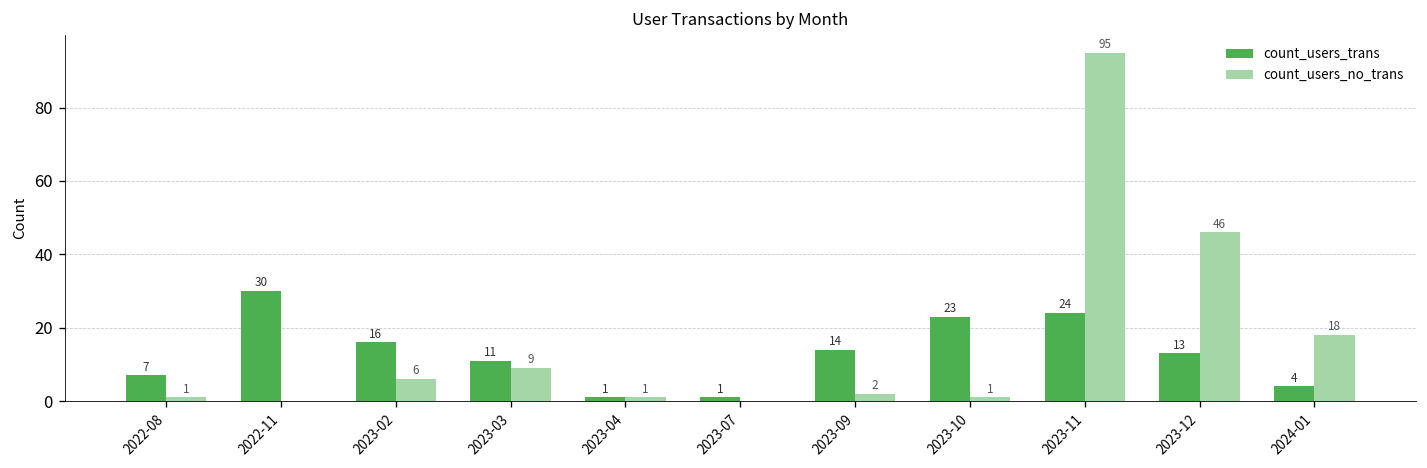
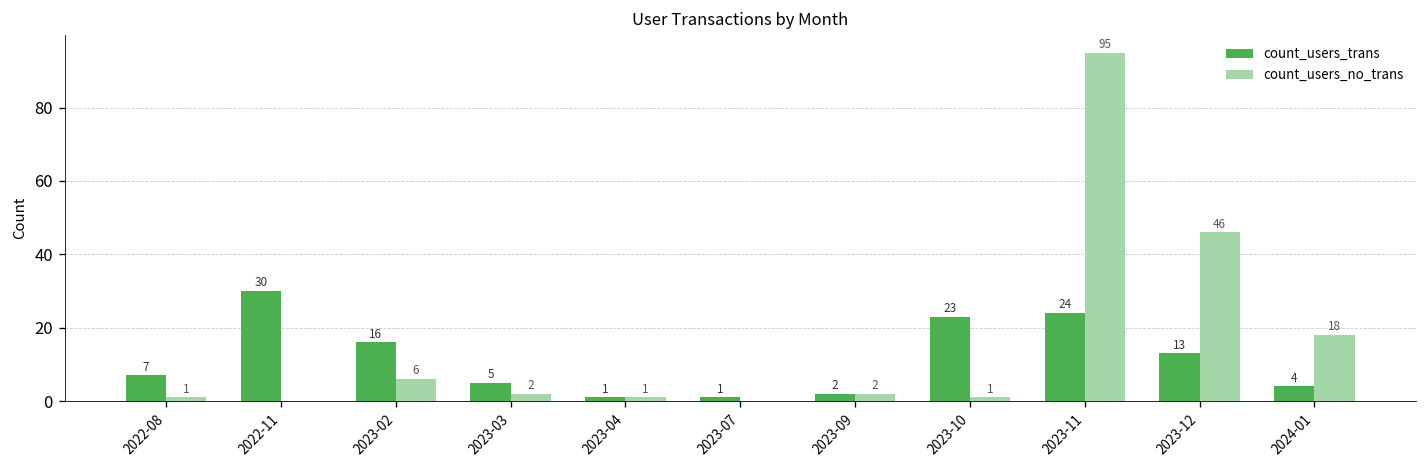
  {
    "count_users_trans": {
      "2022-08": 7,
      "2022-11": 30,
      "2023-02": 16,
-     "2023-03": 11,
+     "2023-03": 5,
      "2023-04": 1,
      "2023-07": 1,
-     "2023-09": 14,
+     "2023-09": 2,
      "2023-10": 23,
      "2023-11": 24,
      "2023-12": 13,
      "2024-01": 4
    },
    "count_users_no_trans": {
      "2022-08": 1,
      "2023-02": 6,
-     "2023-03": 9,
+     "2023-03": 2,
      "2023-04": 1,
      "2023-09": 2,
      "2023-10": 1,
      "2023-11": 95,
      "2023-12": 46,
      "2024-01": 18
    }
  }
